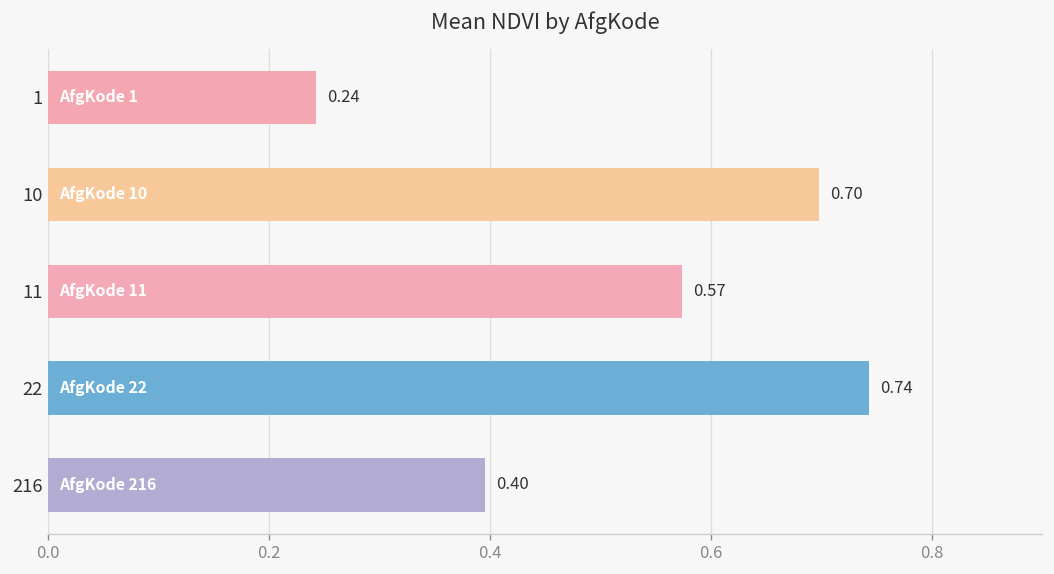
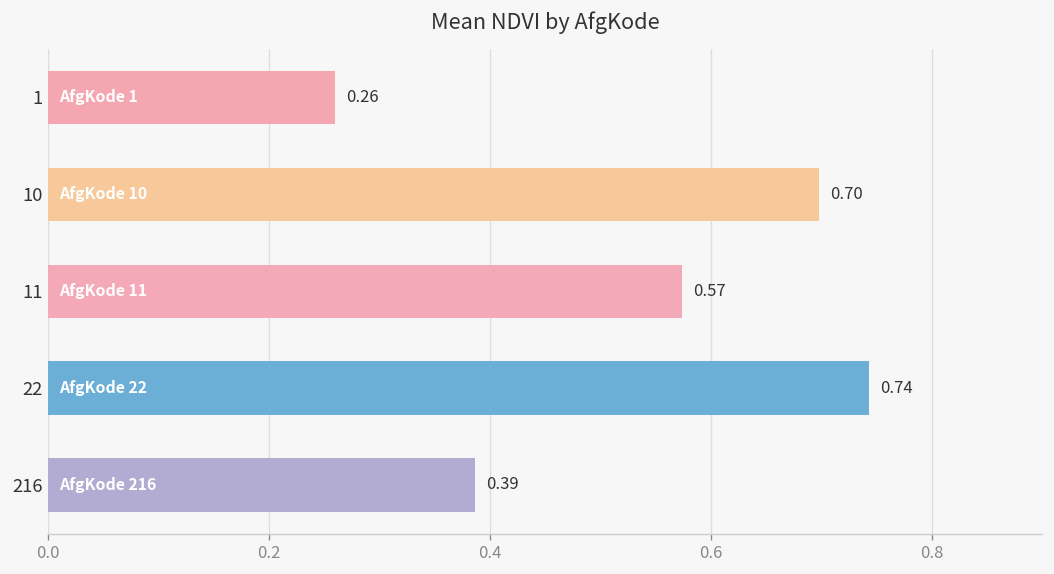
  {
-   "1": 0.24,
+   "1": 0.26,
    "10": 0.70,
    "11": 0.57,
    "22": 0.74,
-   "216": 0.40
+   "216": 0.39
  }
